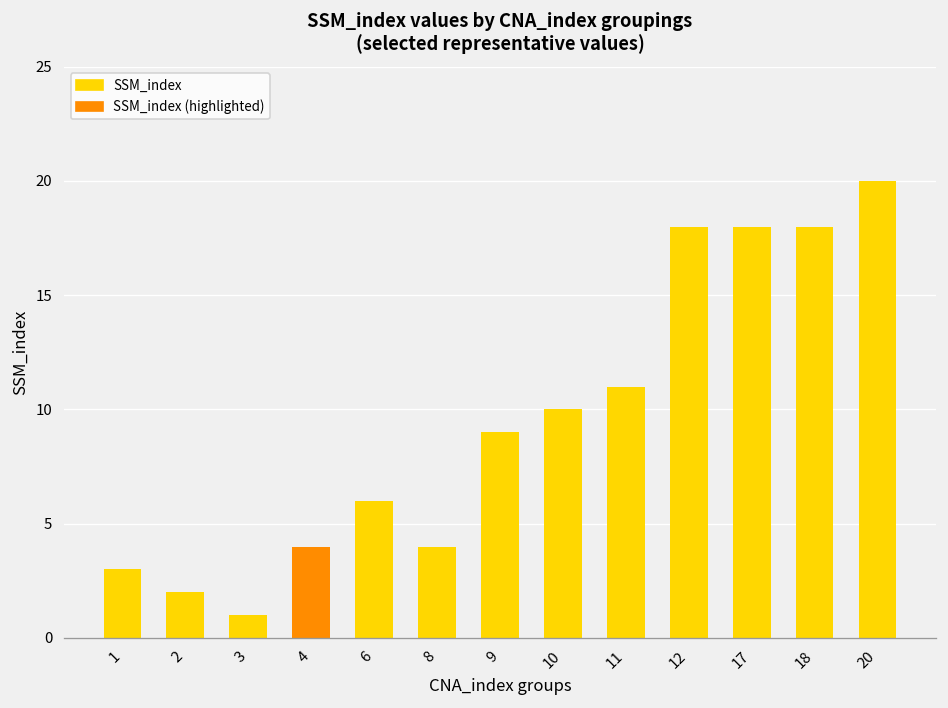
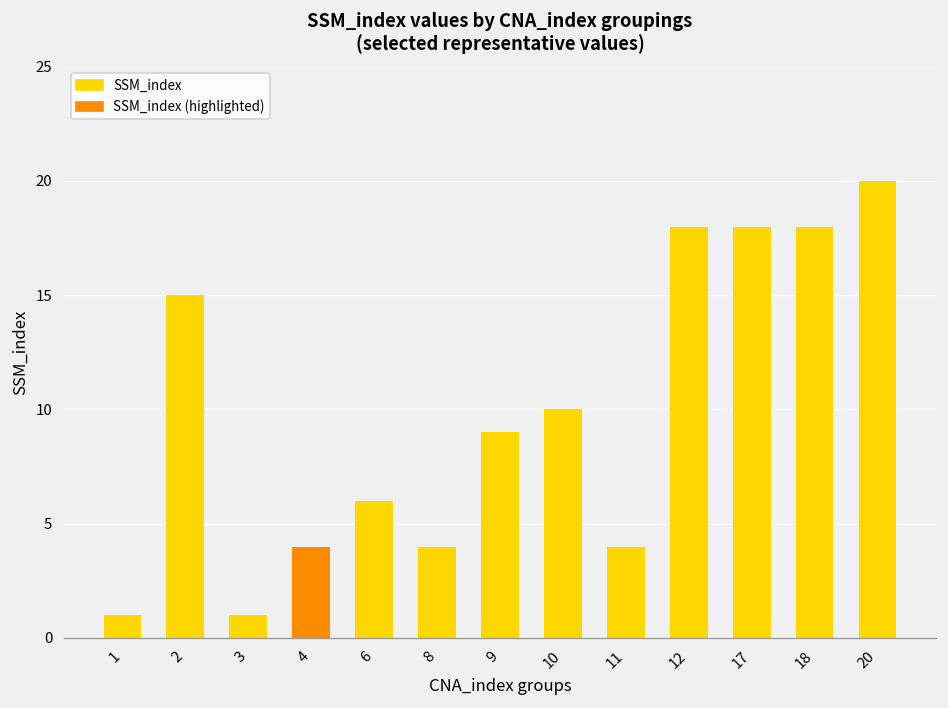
  {
-   "1": 3,
-   "2": 2,
+   "1": 1,
+   "2": 15,
    "3": 1,
    "4": 4,
    "6": 6,
    "8": 4,
    "9": 9,
    "10": 10,
-   "11": 11,
+   "11": 4,
    "12": 18,
    "17": 18,
    "18": 18,
    "20": 20
  }
